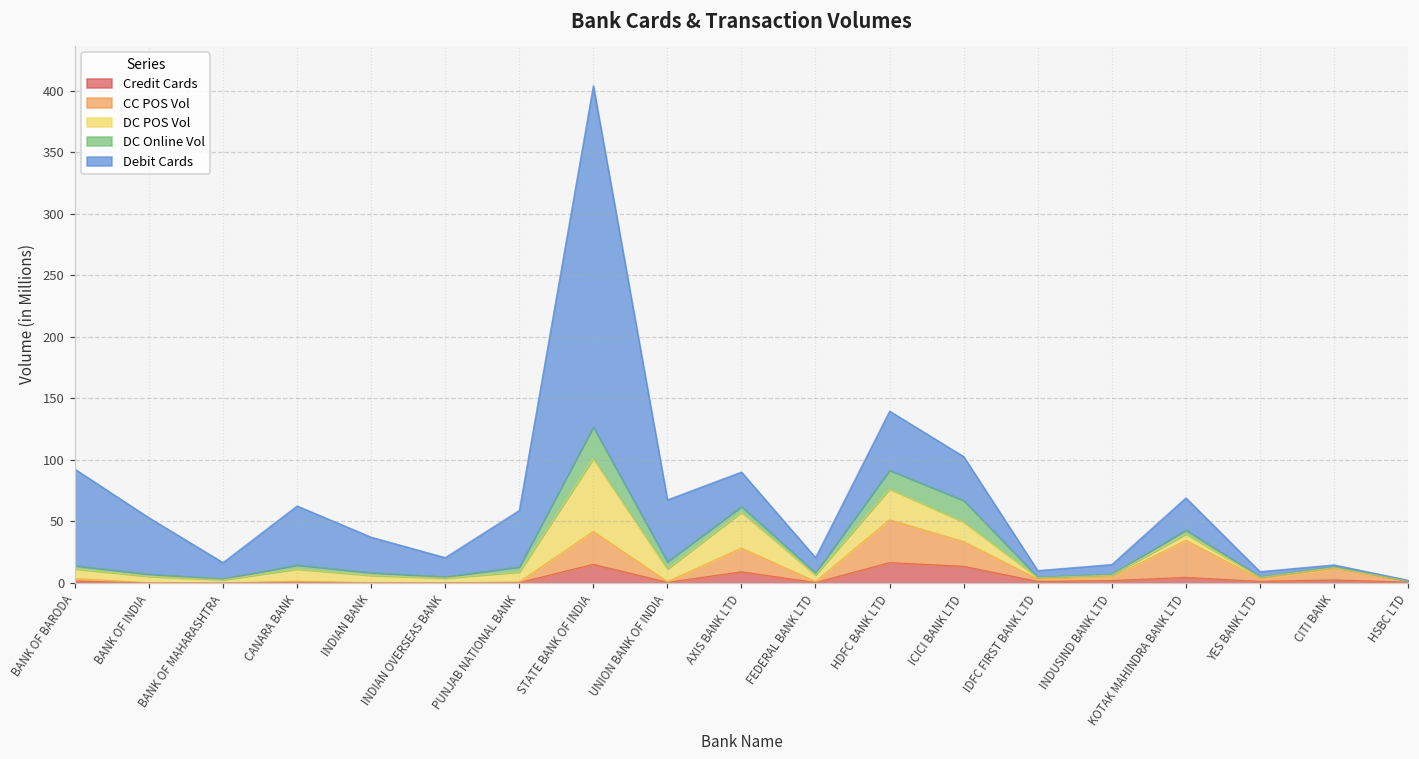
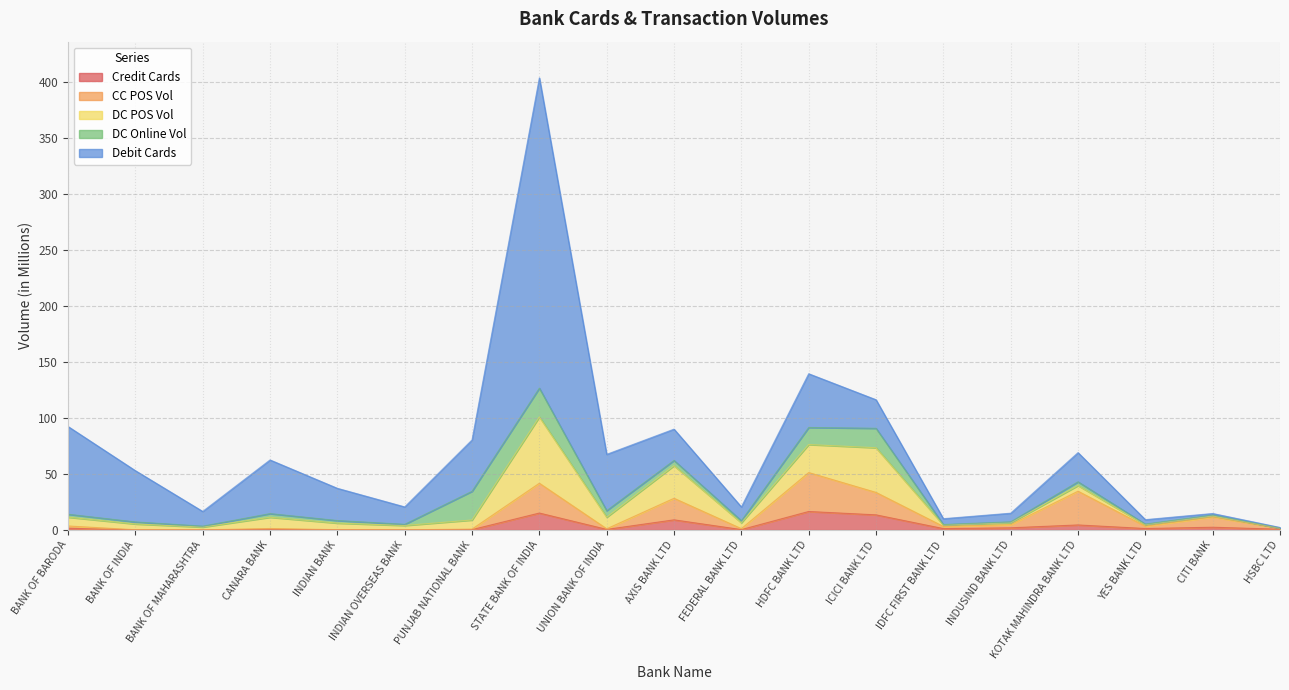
  {
    "Credit Cards": {
      "STATE BANK OF INDIA": 15,
      "AXIS BANK LTD": 9,
      "HDFC BANK LTD": 17,
      "ICICI BANK LTD": 14,
      "INDUSIND BANK LTD": 2,
      "KOTAK MAHINDRA BANK LTD": 5,
      "CITI BANK": 2
    },
    "CC POS Vol": {
      "STATE BANK OF INDIA": 27,
      "AXIS BANK LTD": 19,
      "HDFC BANK LTD": 35,
      "ICICI BANK LTD": 20,
      "KOTAK MAHINDRA BANK LTD": 30
    },
    "DC POS Vol": {
      "BANK OF BARODA": 8,
      "CANARA BANK": 10,
      "INDIAN BANK": 6,
      "PUNJAB NATIONAL BANK": 8,
      "STATE BANK OF INDIA": 59,
      "UNION BANK OF INDIA": 10,
      "AXIS BANK LTD": 29,
      "HDFC BANK LTD": 25,
-     "ICICI BANK LTD": 16,
+     "ICICI BANK LTD": 40,
      "KOTAK MAHINDRA BANK LTD": 5
    },
    "DC Online Vol": {
      "BANK OF BARODA": 3,
      "CANARA BANK": 3,
      "INDIAN BANK": 2,
-     "PUNJAB NATIONAL BANK": 4,
+     "PUNJAB NATIONAL BANK": 26,
      "STATE BANK OF INDIA": 26,
      "UNION BANK OF INDIA": 6,
      "AXIS BANK LTD": 5,
      "HDFC BANK LTD": 15,
      "ICICI BANK LTD": 17,
      "KOTAK MAHINDRA BANK LTD": 3
    },
    "Debit Cards": {
      "BANK OF BARODA": 78,
      "BANK OF INDIA": 46,
      "BANK OF MAHARASHTRA": 13,
      "CANARA BANK": 48,
      "INDIAN BANK": 29,
      "INDIAN OVERSEAS BANK": 16,
      "PUNJAB NATIONAL BANK": 46,
      "STATE BANK OF INDIA": 277,
      "UNION BANK OF INDIA": 50,
      "AXIS BANK LTD": 28,
      "FEDERAL BANK LTD": 12,
      "HDFC BANK LTD": 48,
-     "ICICI BANK LTD": 36,
+     "ICICI BANK LTD": 26,
      "IDFC FIRST BANK LTD": 5,
      "INDUSIND BANK LTD": 8,
      "KOTAK MAHINDRA BANK LTD": 26,
      "YES BANK LTD": 4
    }
  }
